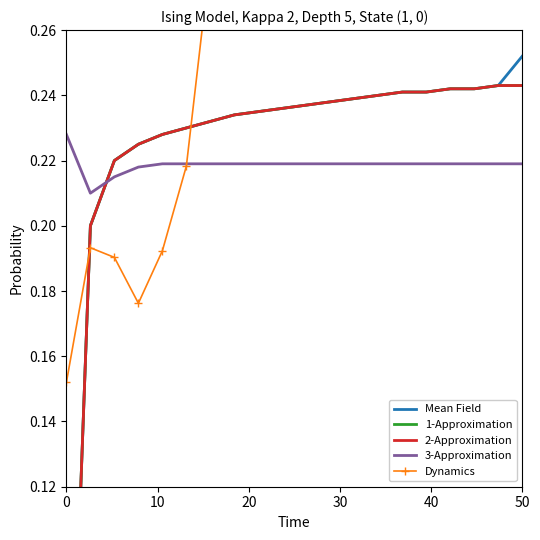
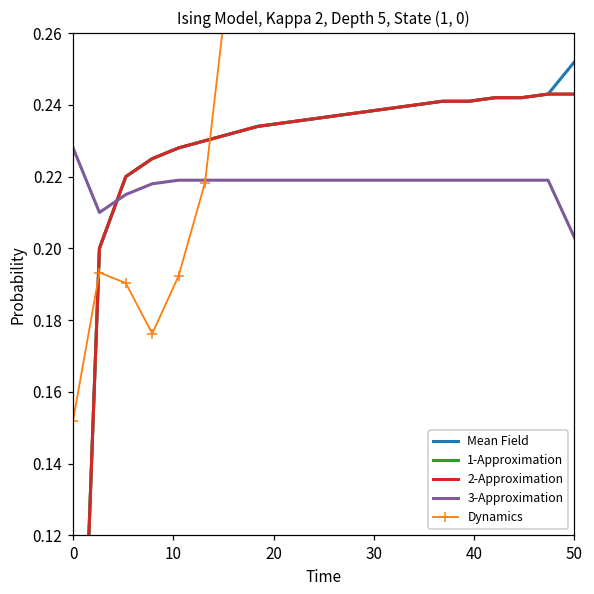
  {
    "Mean Field": {
      "50": 0.252
    },
    "2-Approximation": {
      "50": 0.243
    },
    "3-Approximation": {
      "0": 0.228,
-     "50": 0.219
+     "50": 0.203
    },
    "Dynamics": {
      "0": 0.152
    }
  }
